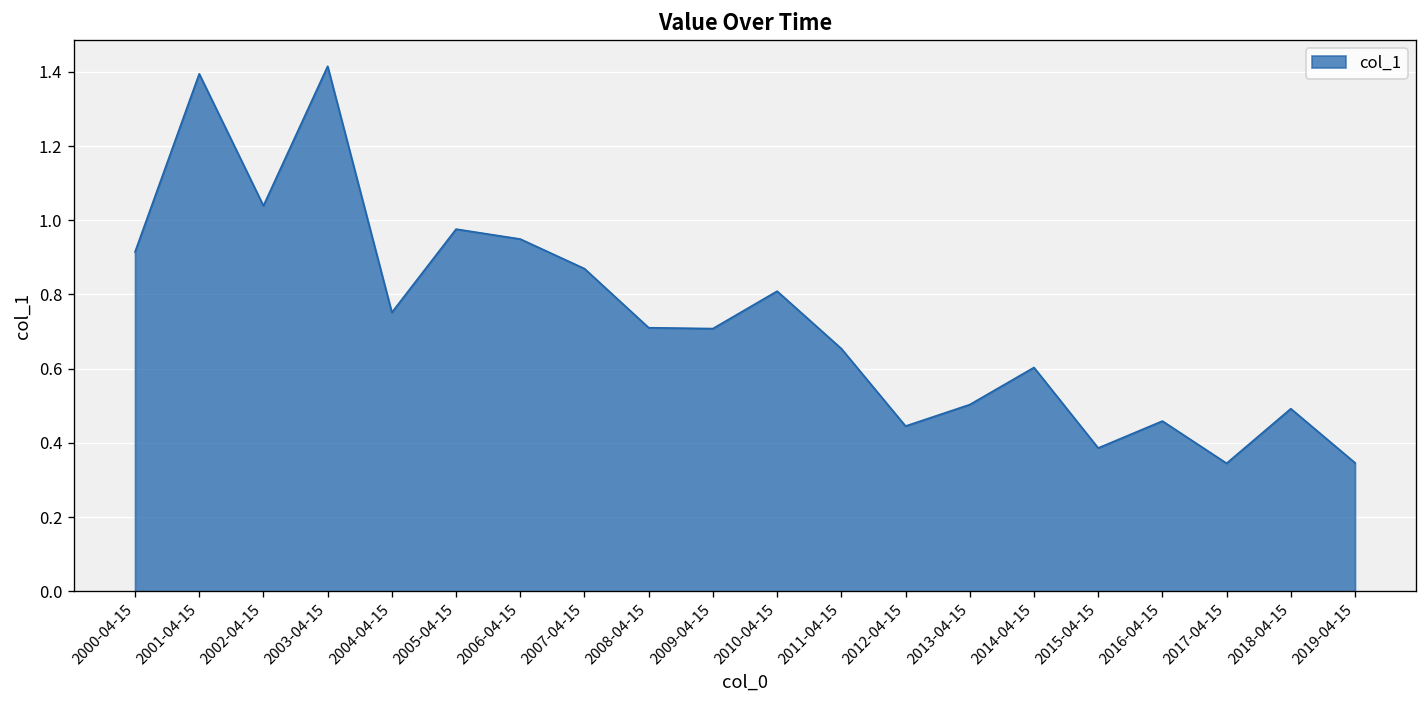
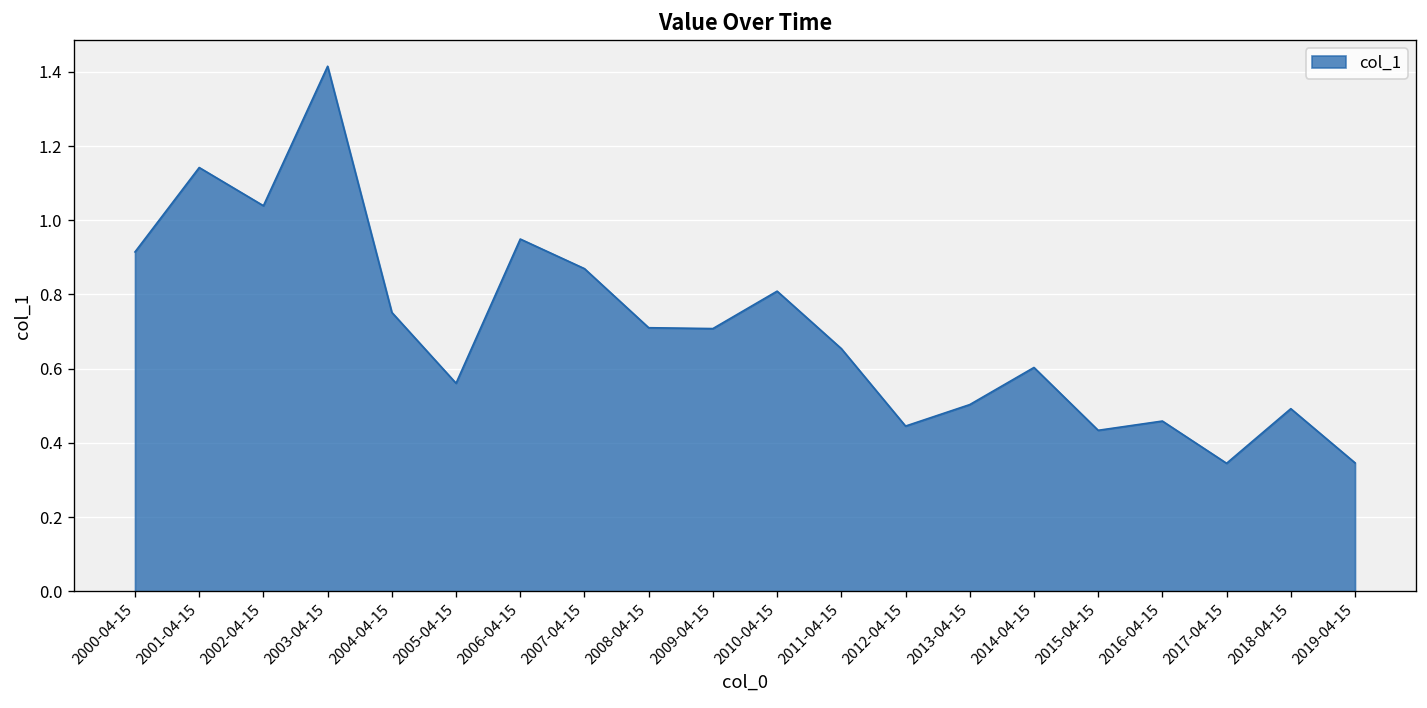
  {
    "2000-04-15": 0.91,
-   "2001-04-15": 1.39,
+   "2001-04-15": 1.14,
    "2002-04-15": 1.04,
    "2003-04-15": 1.42,
    "2004-04-15": 0.75,
-   "2005-04-15": 0.98,
+   "2005-04-15": 0.56,
    "2006-04-15": 0.95,
    "2007-04-15": 0.87,
    "2008-04-15": 0.71,
    "2009-04-15": 0.71,
    "2010-04-15": 0.81,
    "2011-04-15": 0.65,
    "2012-04-15": 0.45,
    "2013-04-15": 0.50,
    "2014-04-15": 0.60,
-   "2015-04-15": 0.39,
+   "2015-04-15": 0.43,
    "2016-04-15": 0.46,
    "2017-04-15": 0.34,
    "2018-04-15": 0.49,
    "2019-04-15": 0.35
  }
